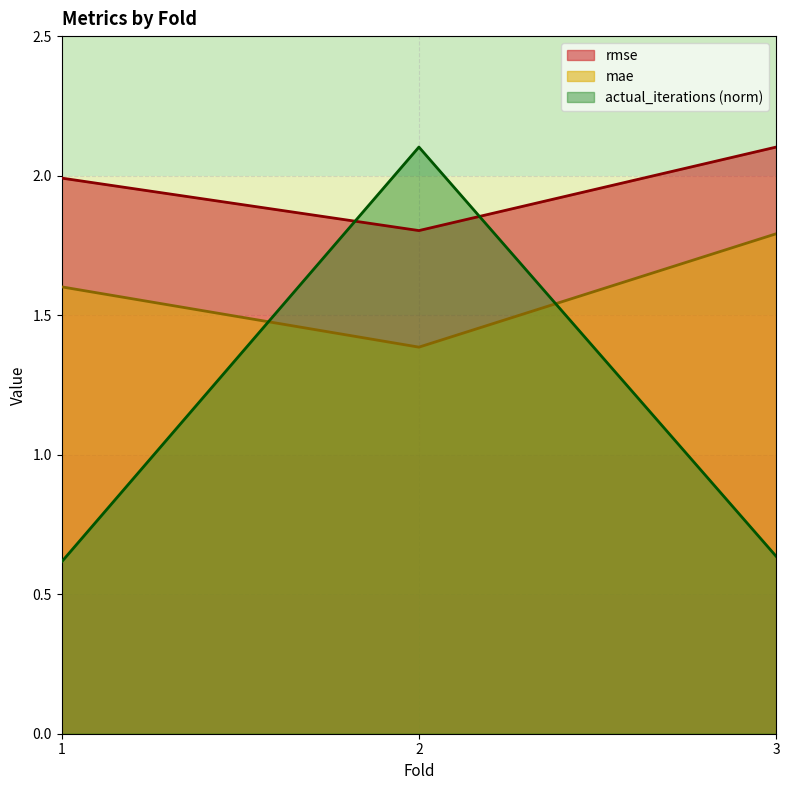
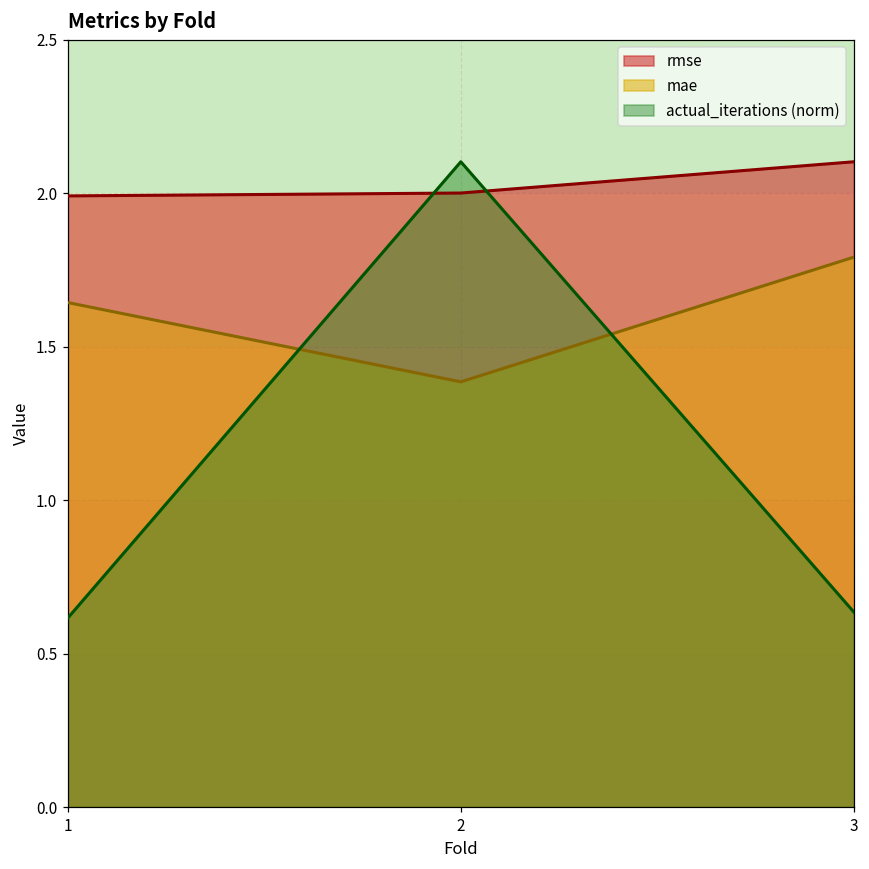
  {
    "rmse": {
      "1": 1.99,
-     "2": 1.80,
+     "2": 2.00,
      "3": 2.10
    },
    "mae": {
-     "1": 1.60,
+     "1": 1.64,
      "2": 1.39,
      "3": 1.79
    },
    "actual_iterations (norm)": {
      "1": 0.62,
      "2": 2.10,
      "3": 0.64
    }
  }
